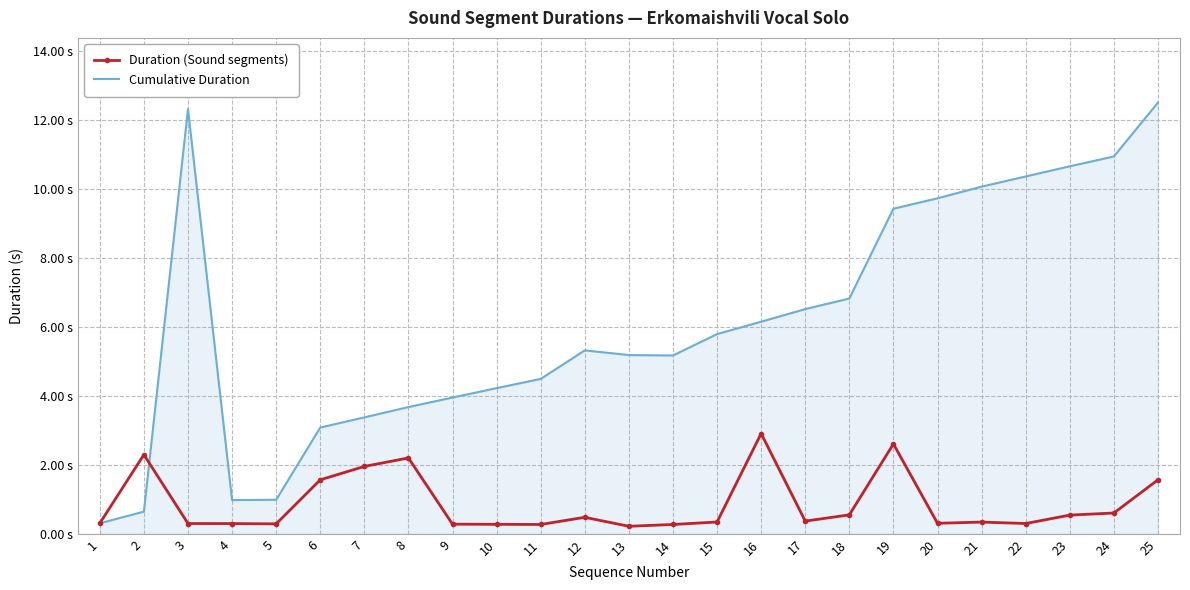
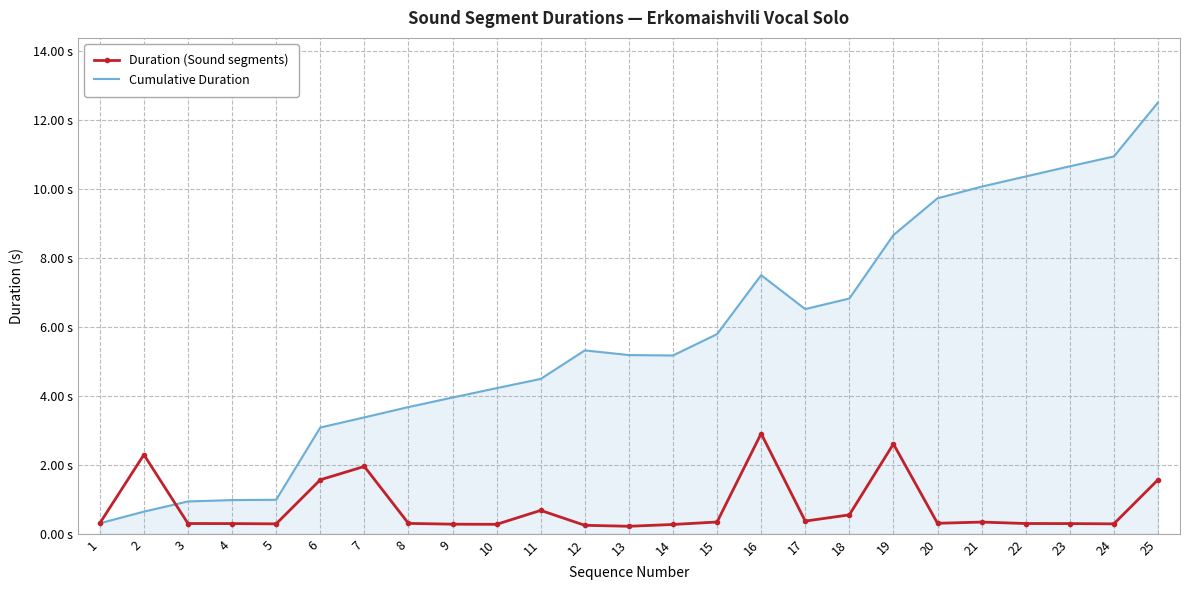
  {
    "Duration (Sound segments)": {
      "2": "2.3 s",
      "3": "0.3 s",
      "4": "0.3 s",
      "5": "0.3 s",
      "6": "1.6 s",
      "7": "2.0 s",
-     "8": "2.2 s",
+     "8": "0.3 s",
      "9": "0.3 s",
      "10": "0.3 s",
-     "11": "0.3 s",
-     "12": "0.5 s",
+     "11": "0.7 s",
+     "12": "0.2 s",
      "13": "0.2 s",
      "14": "0.3 s",
      "15": "0.3 s",
      "16": "2.9 s",
      "17": "0.4 s",
      "18": "0.5 s",
      "19": "2.6 s",
      "20": "0.3 s",
      "21": "0.3 s",
      "22": "0.3 s",
-     "23": "0.5 s",
-     "24": "0.6 s",
+     "23": "0.3 s",
+     "24": "0.3 s",
      "25": "1.6 s"
    },
    "Cumulative Duration": {
      "2": "0.6 s",
-     "3": "12.3 s",
+     "3": "0.9 s",
      "4": "1.0 s",
      "5": "1.0 s",
      "6": "3.1 s",
      "7": "3.4 s",
      "8": "3.7 s",
      "9": "3.9 s",
      "10": "4.2 s",
      "11": "4.5 s",
      "12": "5.3 s",
      "13": "5.2 s",
      "14": "5.2 s",
      "15": "5.8 s",
-     "16": "6.1 s",
+     "16": "7.5 s",
      "17": "6.5 s",
      "18": "6.8 s",
-     "19": "9.4 s",
+     "19": "8.7 s",
      "20": "9.7 s",
      "21": "10.1 s",
      "22": "10.4 s",
      "23": "10.7 s",
      "24": "10.9 s",
      "25": "12.5 s"
    }
  }
